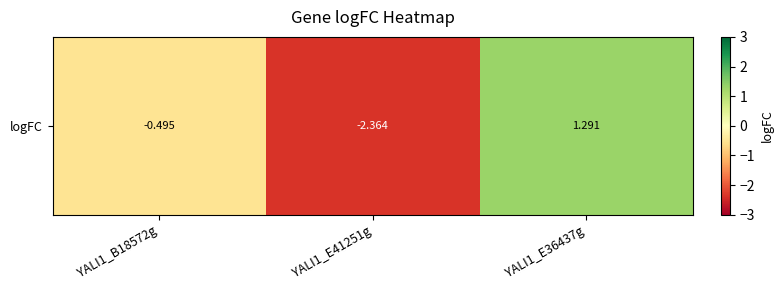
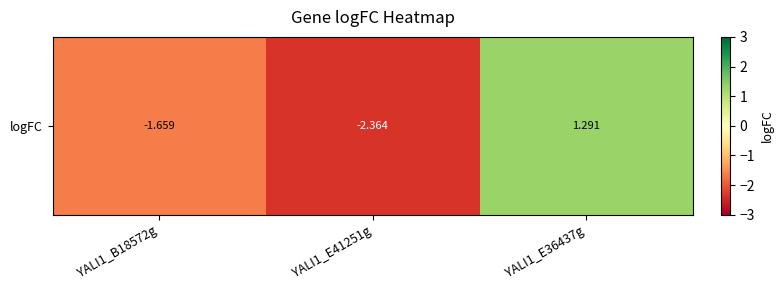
  {
    "logFC": {
-     "YALI1_B18572g": -0.495,
+     "YALI1_B18572g": -1.659,
      "YALI1_E41251g": -2.364,
      "YALI1_E36437g": 1.291
    }
  }
